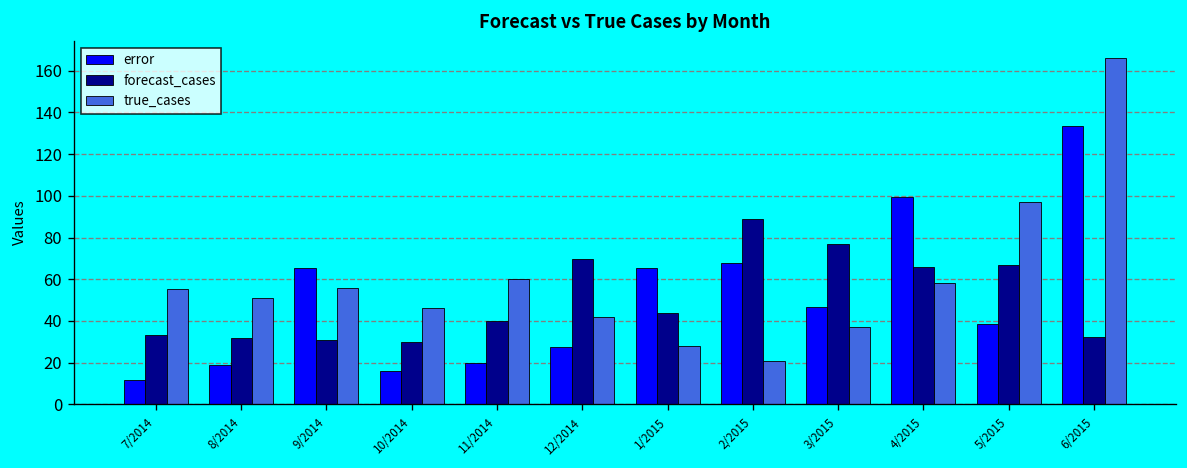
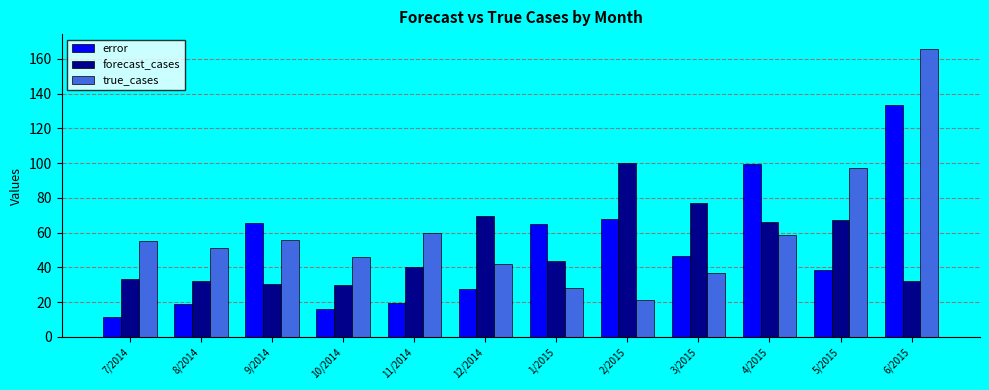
  {
    "error": {
      "7/2014": 12,
      "8/2014": 19,
      "9/2014": 65,
      "10/2014": 16,
      "11/2014": 20,
      "12/2014": 28,
      "1/2015": 65,
      "2/2015": 68,
      "3/2015": 47,
      "4/2015": 99,
      "5/2015": 38,
      "6/2015": 134
    },
    "forecast_cases": {
      "7/2014": 33,
      "8/2014": 32,
      "9/2014": 31,
      "10/2014": 30,
      "11/2014": 40,
      "12/2014": 70,
      "1/2015": 44,
-     "2/2015": 89,
+     "2/2015": 100,
      "3/2015": 77,
      "4/2015": 66,
      "5/2015": 67,
      "6/2015": 32
    },
    "true_cases": {
      "7/2014": 55,
      "8/2014": 51,
      "9/2014": 56,
      "10/2014": 46,
      "11/2014": 60,
      "12/2014": 42,
      "1/2015": 28,
      "2/2015": 21,
      "3/2015": 37,
      "4/2015": 58,
      "5/2015": 97,
      "6/2015": 166
    }
  }
